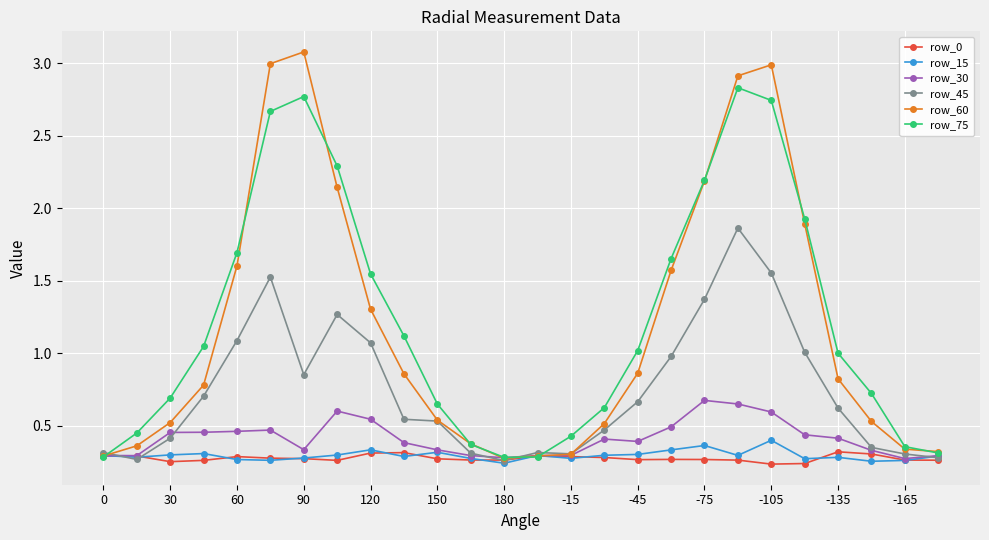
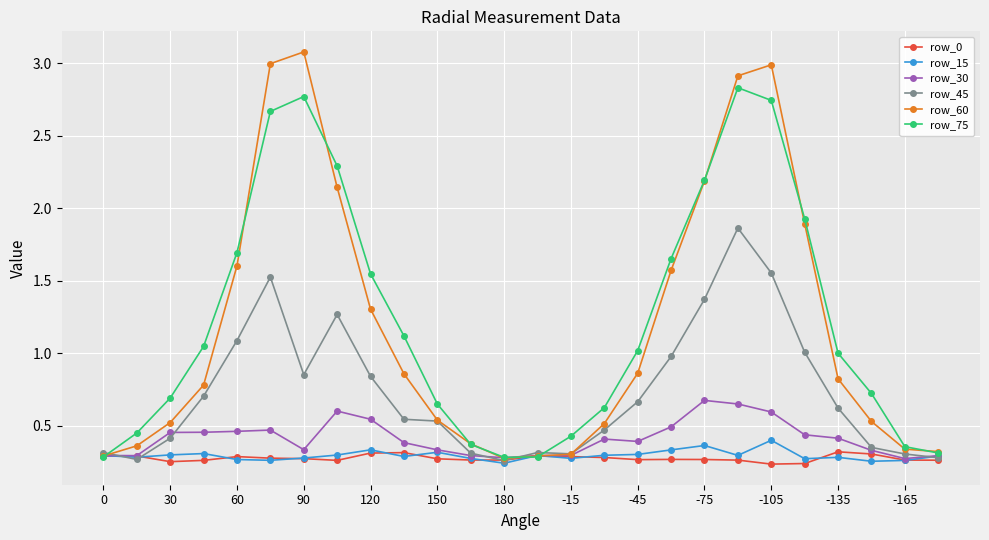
  {
    "row_15": {
      "30": 0.30,
      "60": 0.27,
      "120": 0.33,
      "180": 0.24,
      "-45": 0.30,
      "-75": 0.36,
      "-105": 0.40,
      "-135": 0.28
    },
    "row_30": {
      "30": 0.45,
      "60": 0.46,
      "90": 0.34,
      "120": 0.55,
      "-45": 0.39,
      "-75": 0.68,
      "-105": 0.60,
      "-135": 0.41
    },
    "row_45": {
      "0": 0.32,
      "30": 0.41,
      "60": 1.09,
      "90": 0.85,
-     "120": 1.07,
+     "120": 0.84,
      "-45": 0.67,
      "-75": 1.37,
      "-105": 1.55,
      "-135": 0.62,
      "-165": 0.31
    },
    "row_75": {
      "30": 0.69,
      "60": 1.69,
      "90": 2.77,
      "120": 1.55,
      "150": 0.65,
      "-15": 0.43,
      "-45": 1.02,
      "-105": 2.74,
      "-135": 1.00
    }
  }
